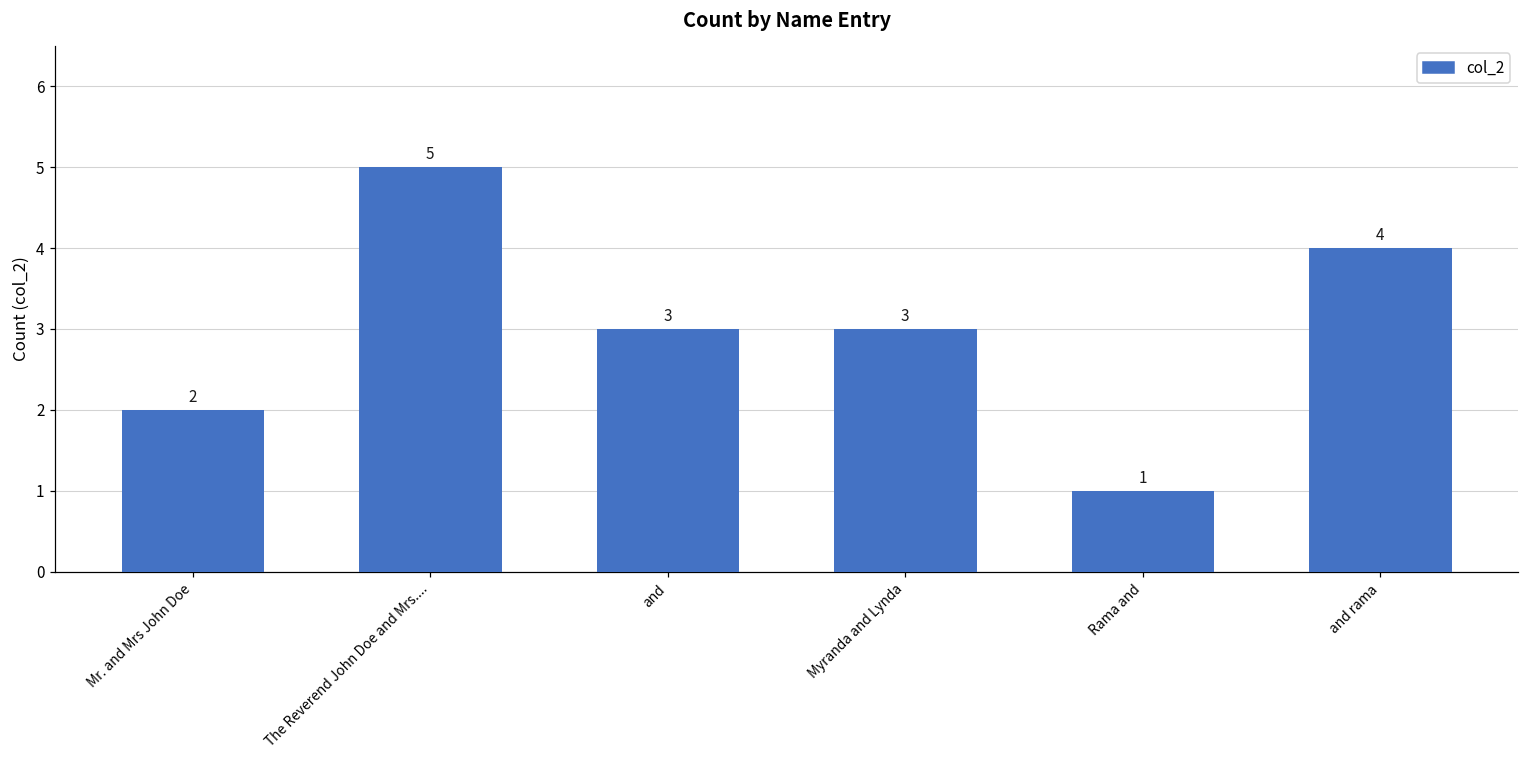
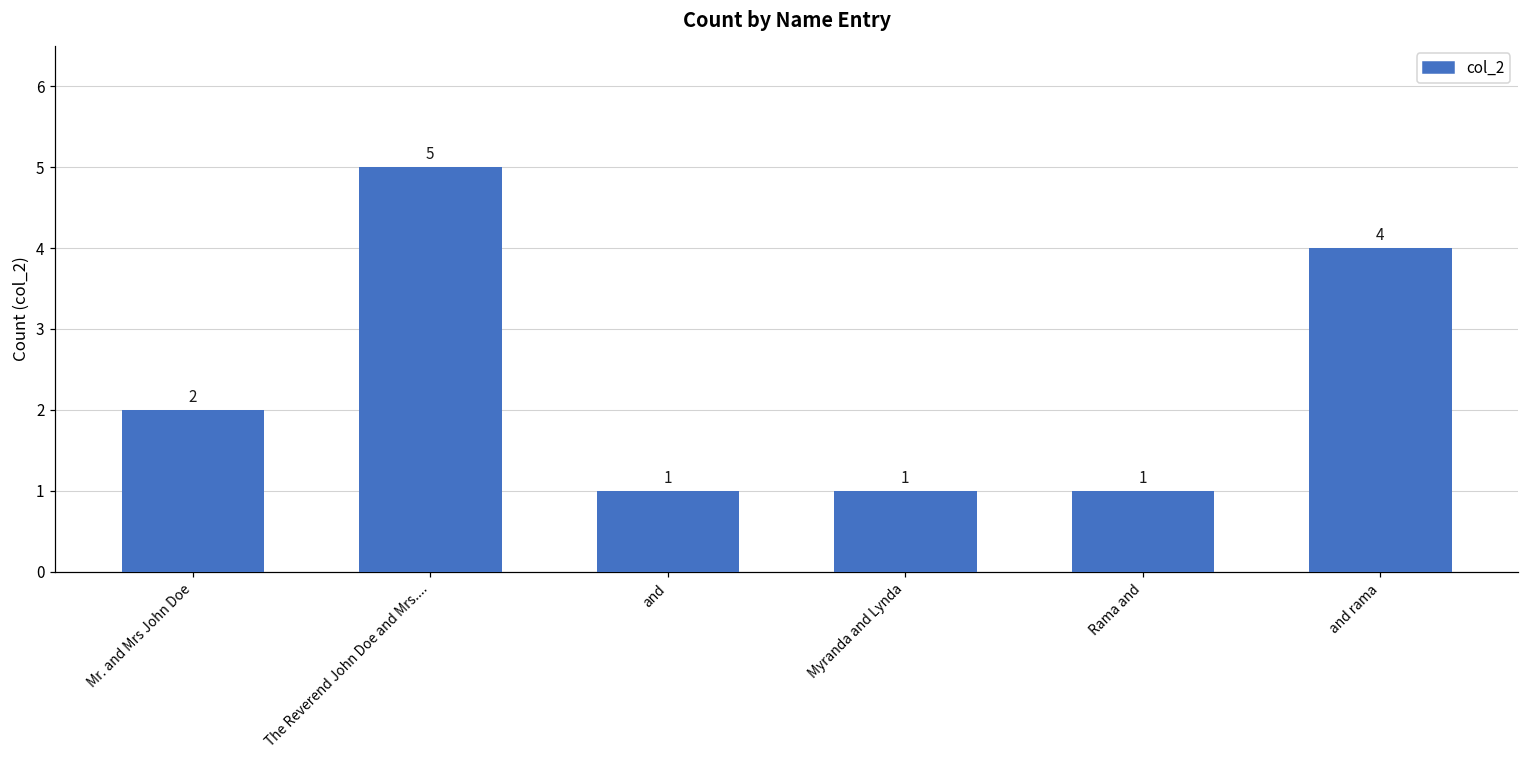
  {
    "Mr. and Mrs John Doe": 2,
    "The Reverend John Doe and Mrs....": 5,
-   "and": 3,
-   "Myranda and Lynda": 3,
+   "and": 1,
+   "Myranda and Lynda": 1,
    "Rama and": 1,
    "and rama": 4
  }
